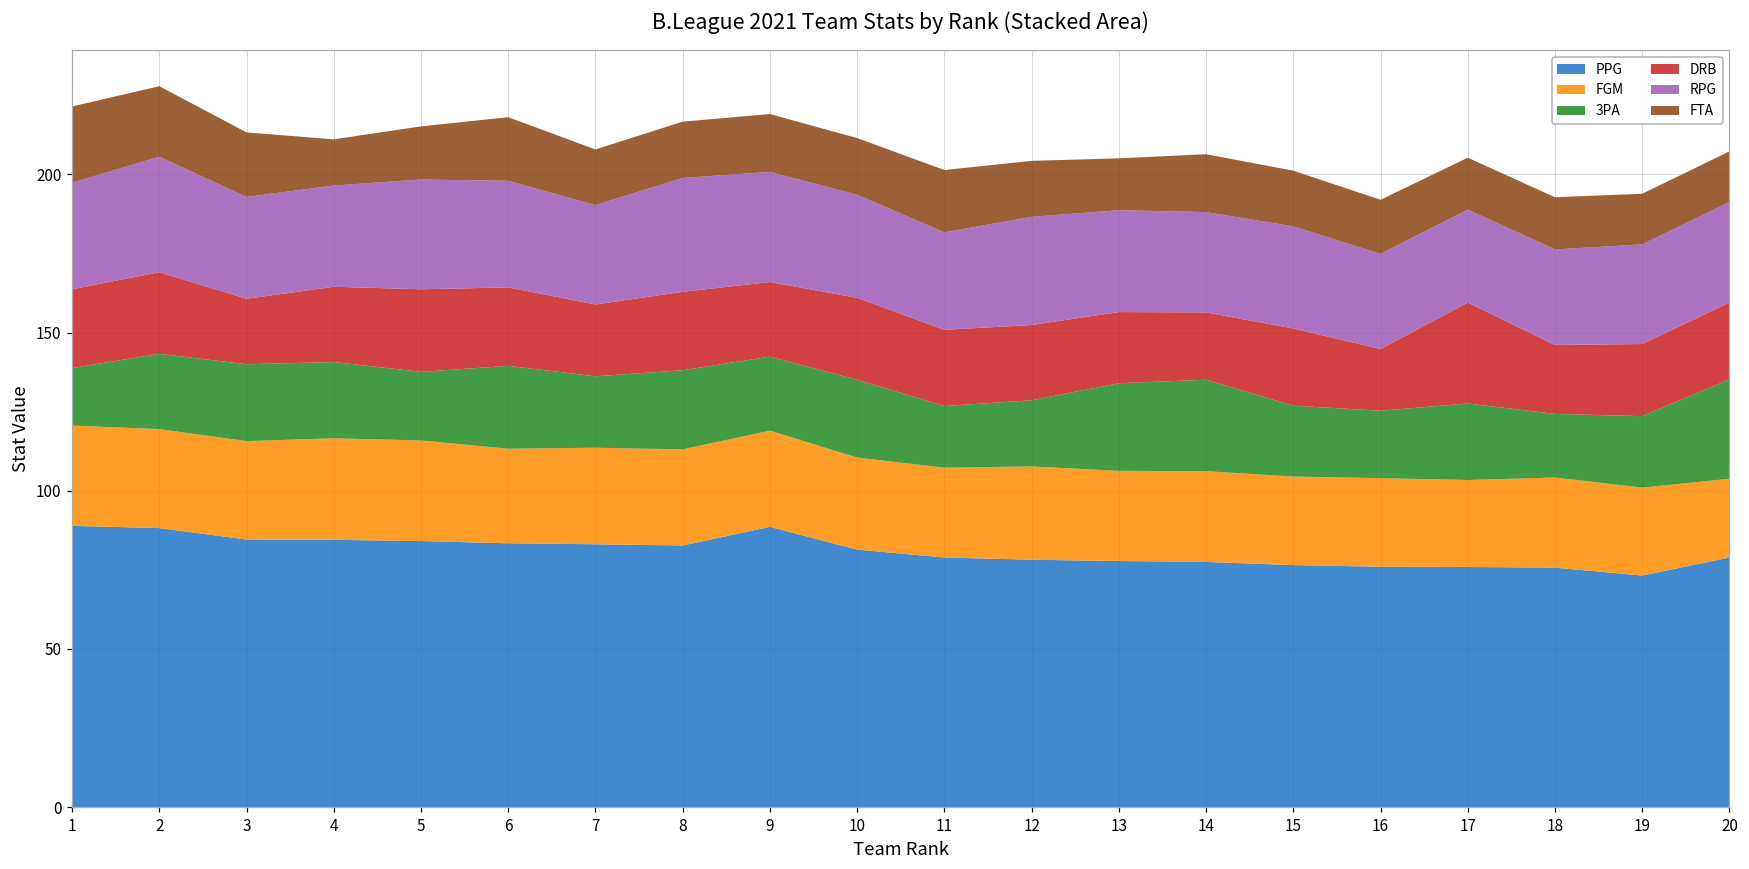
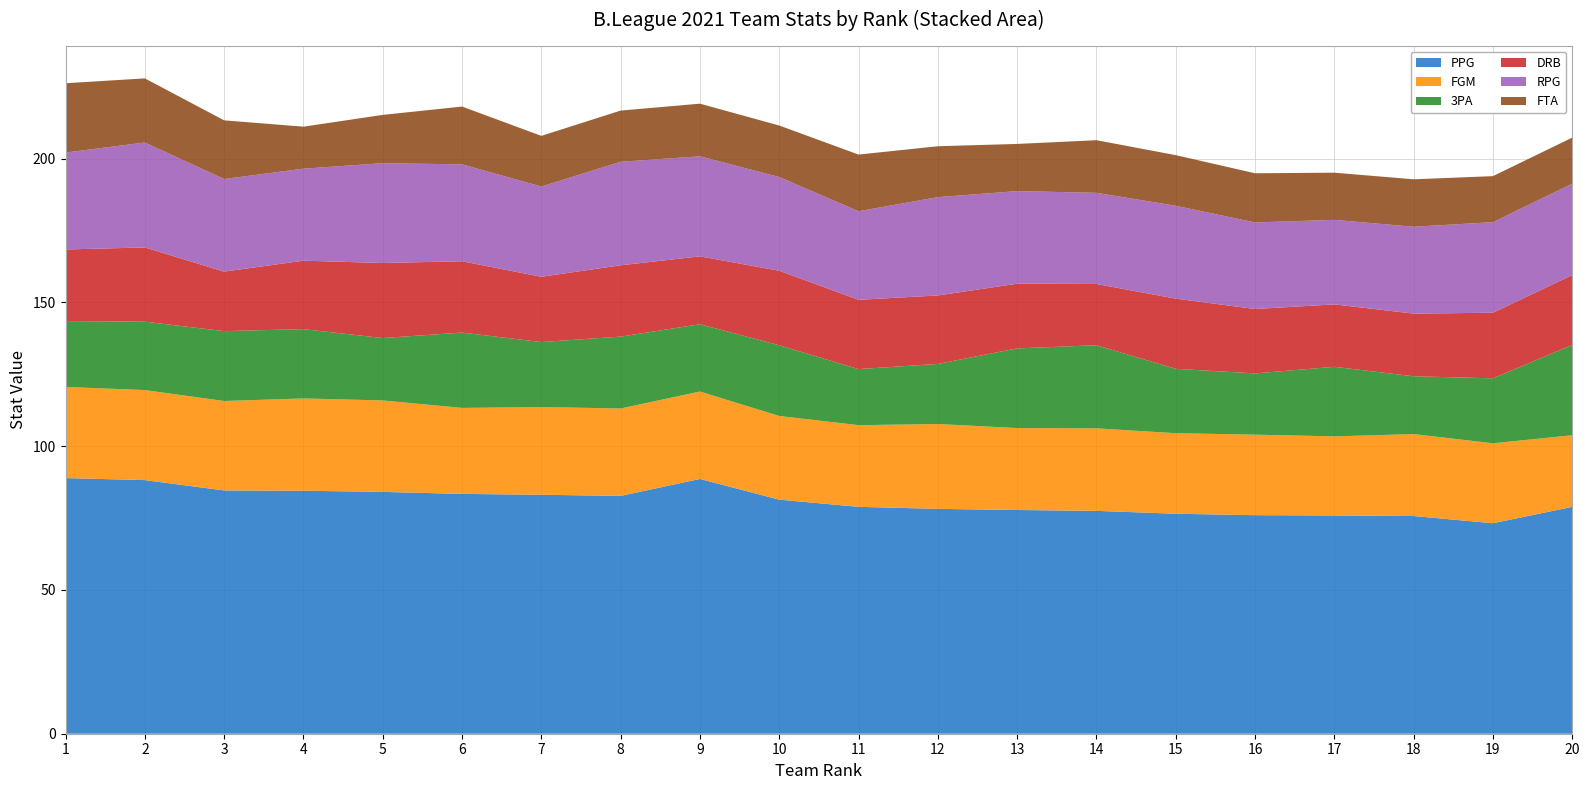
  {
    "PPG": {
      "1": 89,
      "2": 88,
      "3": 85,
      "4": 85,
      "5": 84,
      "6": 83,
      "7": 83,
      "8": 83,
      "9": 89,
      "10": 81,
      "11": 79,
      "12": 78,
      "13": 78,
      "14": 78,
      "15": 77,
      "16": 76,
      "17": 76,
      "18": 76,
      "19": 73,
      "20": 79
    },
    "FGM": {
      "1": 32,
      "2": 31,
      "3": 31,
      "4": 32,
      "5": 32,
      "6": 30,
      "7": 31,
      "8": 30,
      "9": 30,
      "10": 29,
      "11": 28,
      "12": 30,
      "13": 29,
      "14": 29,
      "15": 28,
      "16": 28,
      "17": 28,
      "18": 29,
      "19": 28,
      "20": 25
    },
    "3PA": {
-     "1": 18,
+     "1": 23,
      "2": 24,
      "3": 24,
      "4": 24,
      "5": 22,
      "6": 26,
      "7": 23,
      "8": 25,
      "9": 23,
      "10": 25,
      "11": 20,
      "12": 21,
      "13": 28,
      "14": 29,
      "15": 22,
      "16": 21,
      "17": 24,
      "18": 20,
      "19": 23,
      "20": 31
    },
    "DRB": {
      "1": 25,
      "2": 26,
      "3": 21,
      "4": 24,
      "5": 26,
      "6": 25,
      "7": 23,
      "8": 25,
      "9": 24,
      "10": 26,
      "11": 24,
      "12": 24,
      "13": 23,
      "14": 21,
      "15": 24,
-     "16": 20,
-     "17": 32,
+     "16": 22,
+     "17": 22,
      "18": 22,
      "19": 23,
      "20": 24
    },
    "RPG": {
      "1": 34,
      "2": 37,
      "3": 32,
      "4": 32,
      "5": 35,
      "6": 34,
      "7": 31,
      "8": 36,
      "9": 35,
      "10": 33,
      "11": 31,
      "12": 34,
      "13": 32,
      "14": 32,
      "15": 32,
      "16": 30,
      "17": 29,
      "18": 30,
      "19": 32,
      "20": 32
    },
    "FTA": {
      "1": 24,
      "2": 22,
      "3": 20,
      "4": 15,
      "5": 17,
      "6": 20,
      "7": 18,
      "8": 18,
      "9": 18,
      "10": 18,
      "11": 20,
      "12": 18,
      "13": 16,
      "14": 18,
      "15": 18,
      "16": 17,
      "17": 16,
      "18": 17,
      "19": 16,
      "20": 16
    }
  }
